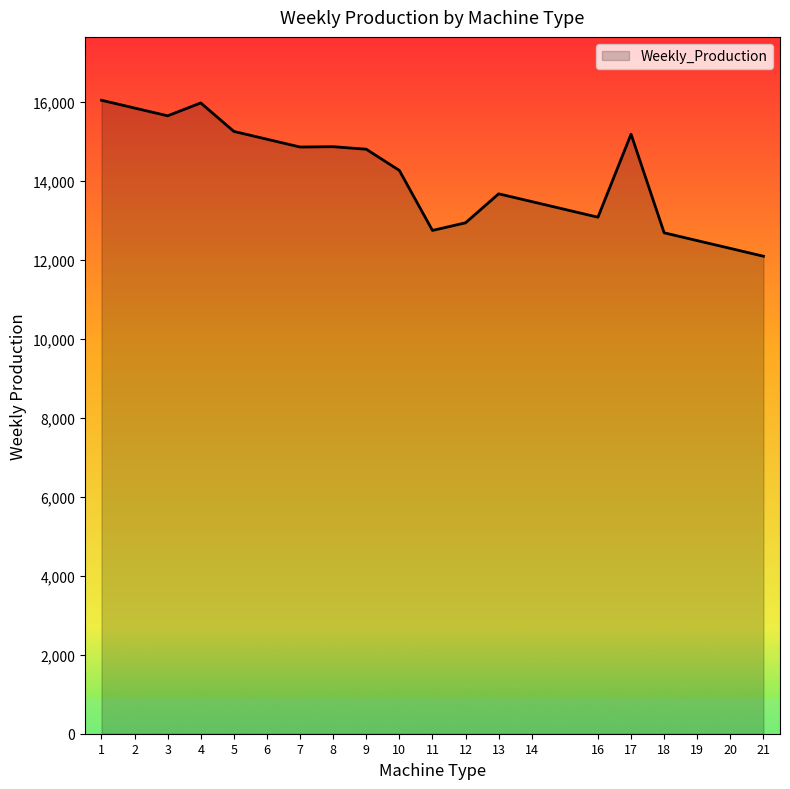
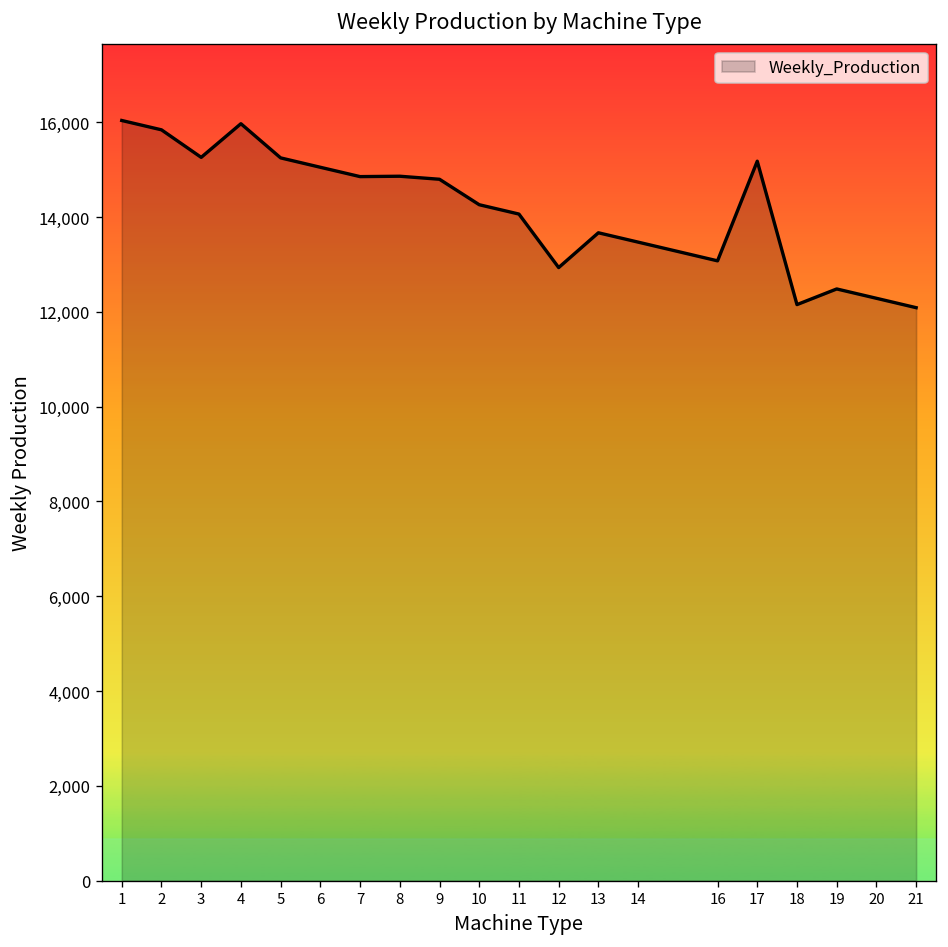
  {
    "1": "16,000",
    "2": "15,800",
-   "3": "15,600",
+   "3": "15,300",
    "4": "16,000",
    "5": "15,200",
    "6": "15,100",
    "7": "14,900",
    "8": "14,900",
    "9": "14,800",
    "10": "14,300",
-   "11": "12,700",
+   "11": "14,100",
    "12": "12,900",
    "13": "13,700",
    "14": "13,500",
    "16": "13,100",
    "17": "15,200",
-   "18": "12,700",
+   "18": "12,200",
    "19": "12,500",
    "20": "12,300",
    "21": "12,100"
  }
